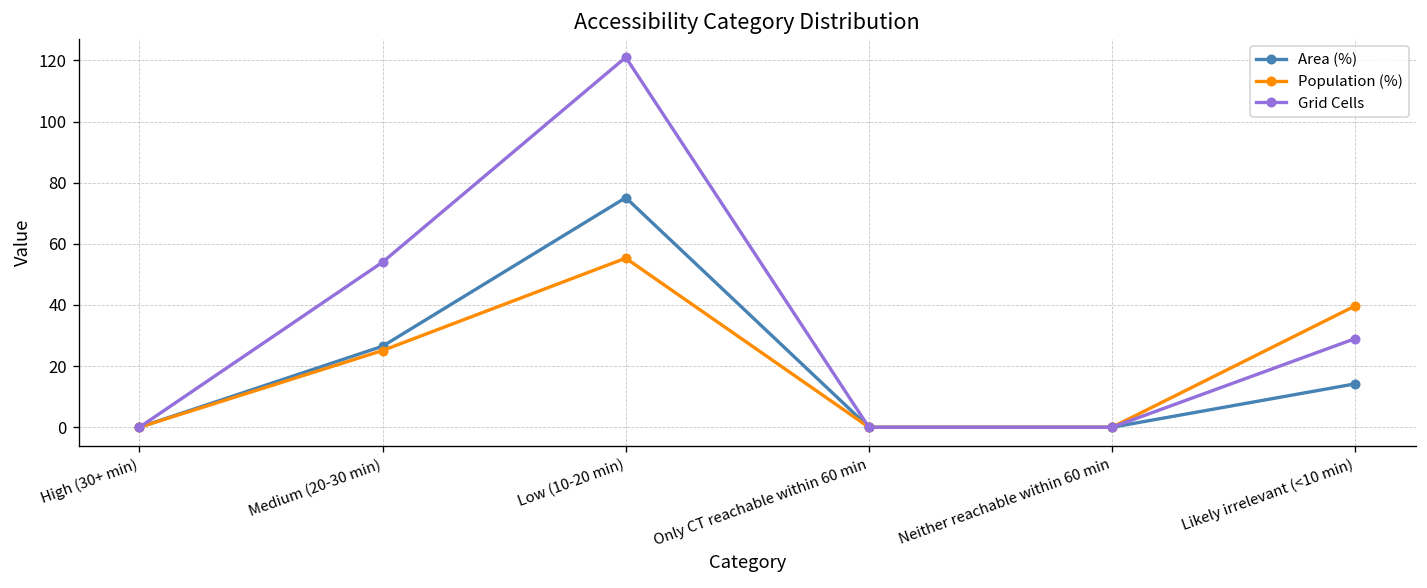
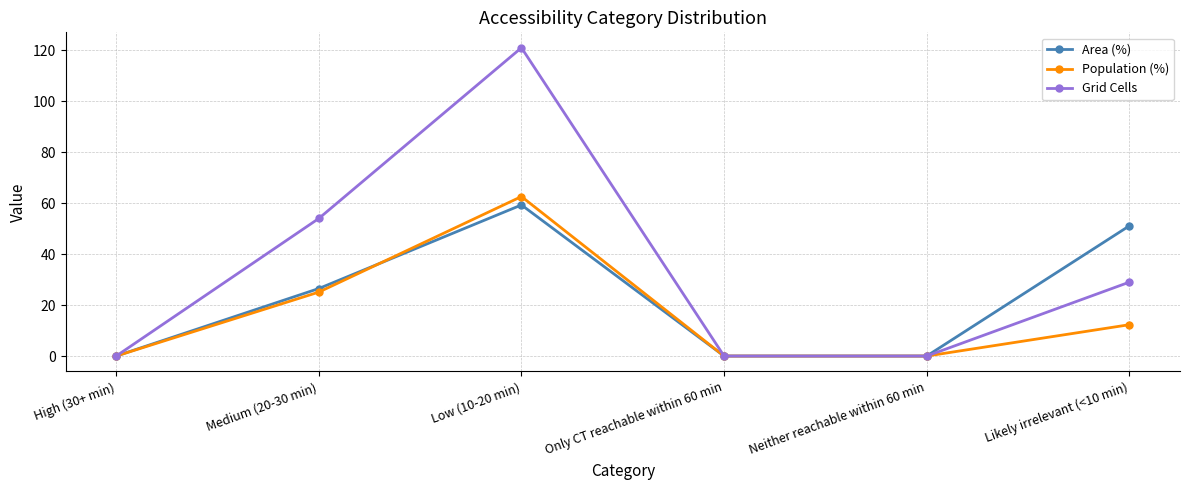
  {
    "Area (%)": {
      "Medium (20-30 min)": 27,
-     "Low (10-20 min)": 75,
-     "Likely irrelevant (<10 min)": 14
+     "Low (10-20 min)": 59,
+     "Likely irrelevant (<10 min)": 51
    },
    "Population (%)": {
      "Medium (20-30 min)": 25,
-     "Low (10-20 min)": 55,
-     "Likely irrelevant (<10 min)": 40
+     "Low (10-20 min)": 63,
+     "Likely irrelevant (<10 min)": 12
    },
    "Grid Cells": {
      "Medium (20-30 min)": 54,
      "Low (10-20 min)": 121,
      "Likely irrelevant (<10 min)": 29
    }
  }
